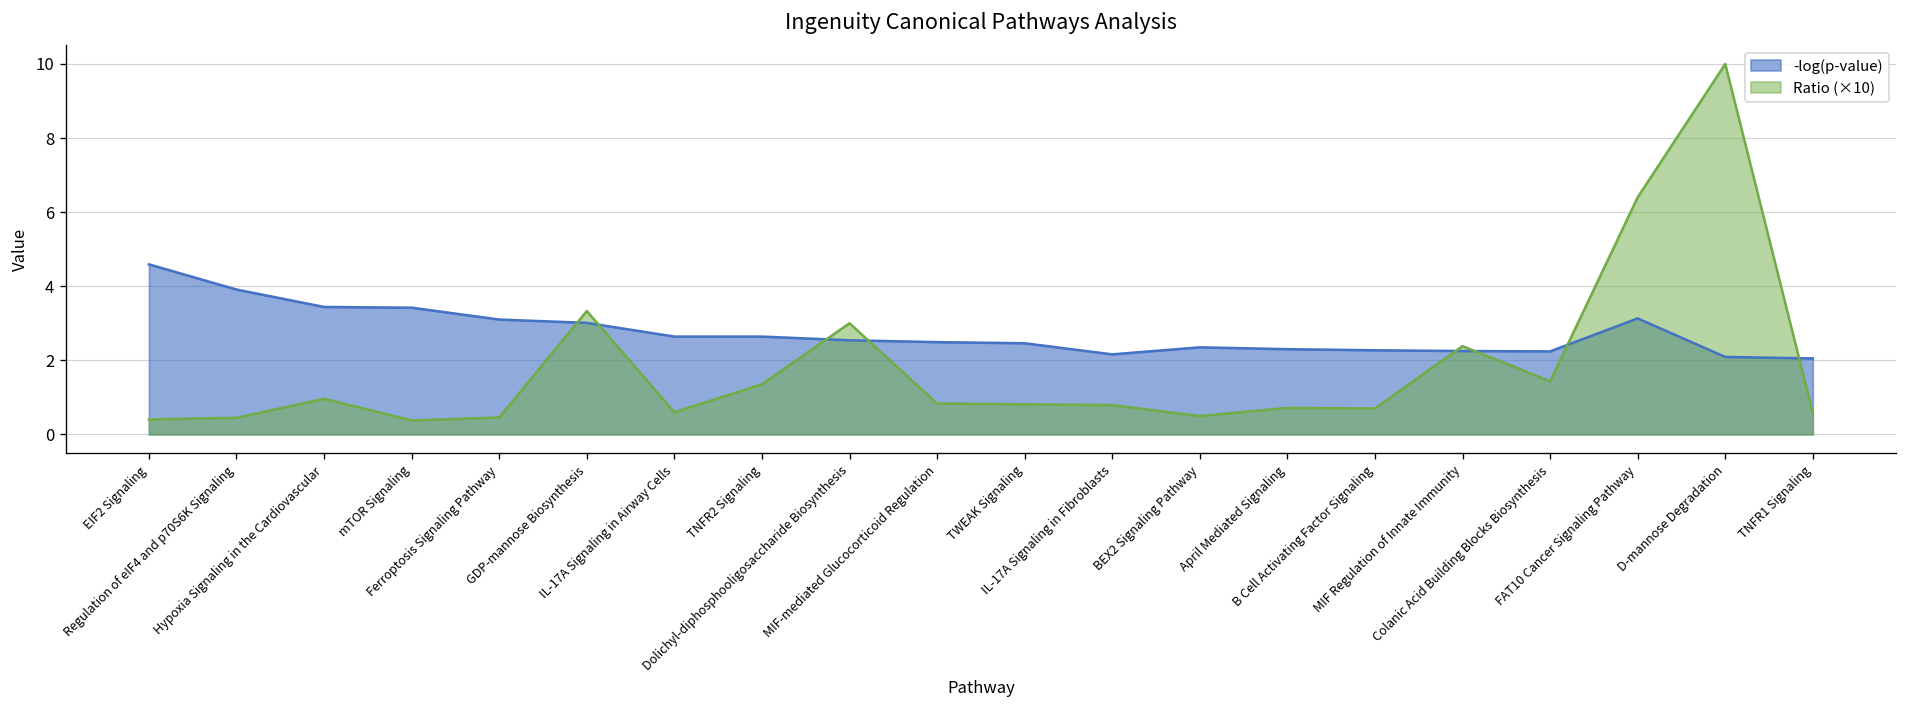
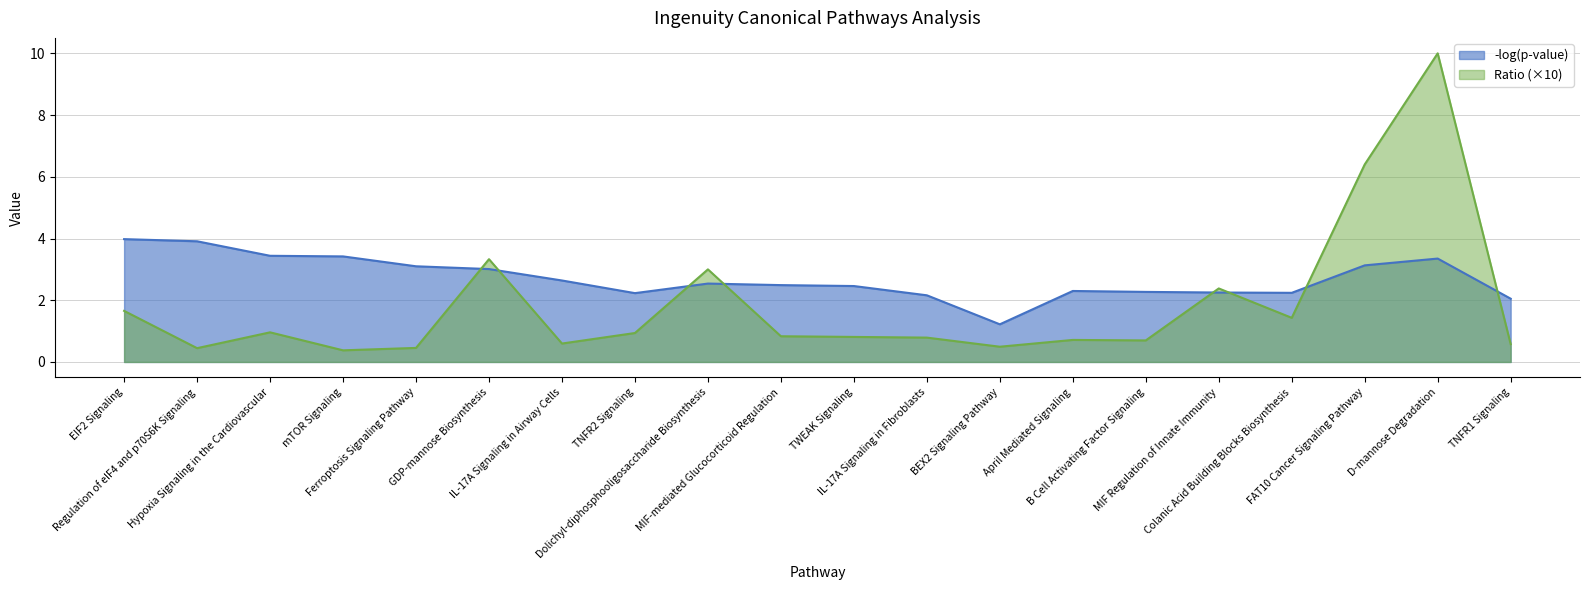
  {
    "-log(p-value)": {
-     "EIF2 Signaling": 4.6,
+     "EIF2 Signaling": 4.0,
      "Regulation of eIF4 and p70S6K Signaling": 3.9,
      "Hypoxia Signaling in the Cardiovascular": 3.4,
      "mTOR Signaling": 3.4,
      "Ferroptosis Signaling Pathway": 3.1,
      "GDP-mannose Biosynthesis": 3.0,
      "IL-17A Signaling in Airway Cells": 2.6,
-     "TNFR2 Signaling": 2.6,
+     "TNFR2 Signaling": 2.2,
      "Dolichyl-diphosphooligosaccharide Biosynthesis": 2.5,
      "MIF-mediated Glucocorticoid Regulation": 2.5,
      "TWEAK Signaling": 2.5,
      "IL-17A Signaling in Fibroblasts": 2.2,
-     "BEX2 Signaling Pathway": 2.4,
+     "BEX2 Signaling Pathway": 1.2,
      "April Mediated Signaling": 2.3,
      "B Cell Activating Factor Signaling": 2.3,
      "MIF Regulation of Innate Immunity": 2.3,
      "Colanic Acid Building Blocks Biosynthesis": 2.2,
      "FAT10 Cancer Signaling Pathway": 3.1,
-     "D-mannose Degradation": 2.1,
+     "D-mannose Degradation": 3.4,
      "TNFR1 Signaling": 2.1
    },
    "Ratio (×10)": {
-     "EIF2 Signaling": 0.4,
+     "EIF2 Signaling": 1.7,
      "Regulation of eIF4 and p70S6K Signaling": 0.4,
      "Hypoxia Signaling in the Cardiovascular": 1.0,
      "mTOR Signaling": 0.4,
      "Ferroptosis Signaling Pathway": 0.5,
      "GDP-mannose Biosynthesis": 3.3,
      "IL-17A Signaling in Airway Cells": 0.6,
-     "TNFR2 Signaling": 1.4,
+     "TNFR2 Signaling": 0.9,
      "Dolichyl-diphosphooligosaccharide Biosynthesis": 3.0,
      "MIF-mediated Glucocorticoid Regulation": 0.8,
      "TWEAK Signaling": 0.8,
      "IL-17A Signaling in Fibroblasts": 0.8,
      "BEX2 Signaling Pathway": 0.5,
      "April Mediated Signaling": 0.7,
      "B Cell Activating Factor Signaling": 0.7,
      "MIF Regulation of Innate Immunity": 2.4,
      "Colanic Acid Building Blocks Biosynthesis": 1.4,
      "FAT10 Cancer Signaling Pathway": 6.4,
      "D-mannose Degradation": 10.0,
      "TNFR1 Signaling": 0.6
    }
  }
